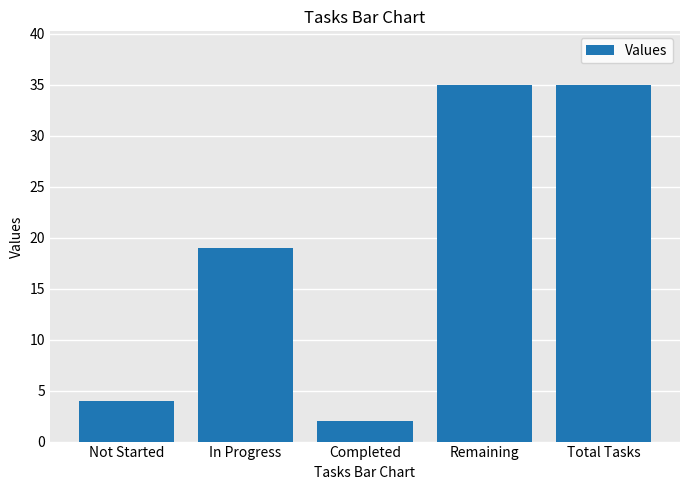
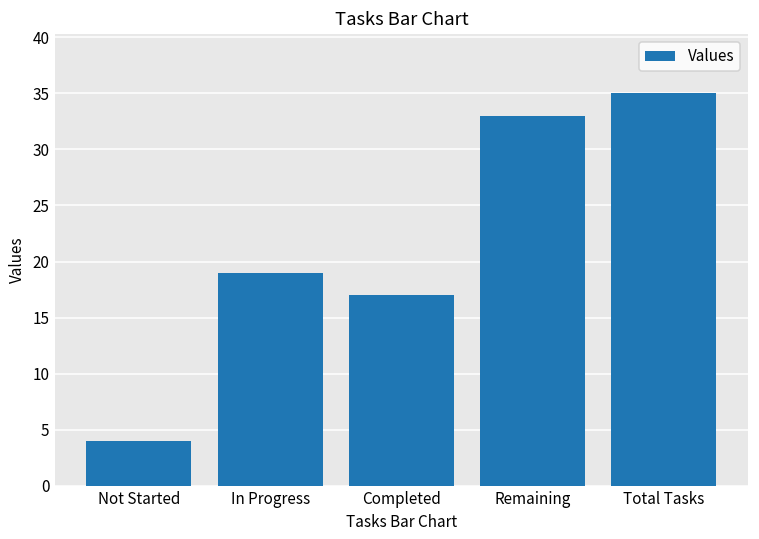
  {
    "Not Started": 4,
    "In Progress": 19,
-   "Completed": 2,
-   "Remaining": 35,
+   "Completed": 17,
+   "Remaining": 33,
    "Total Tasks": 35
  }
